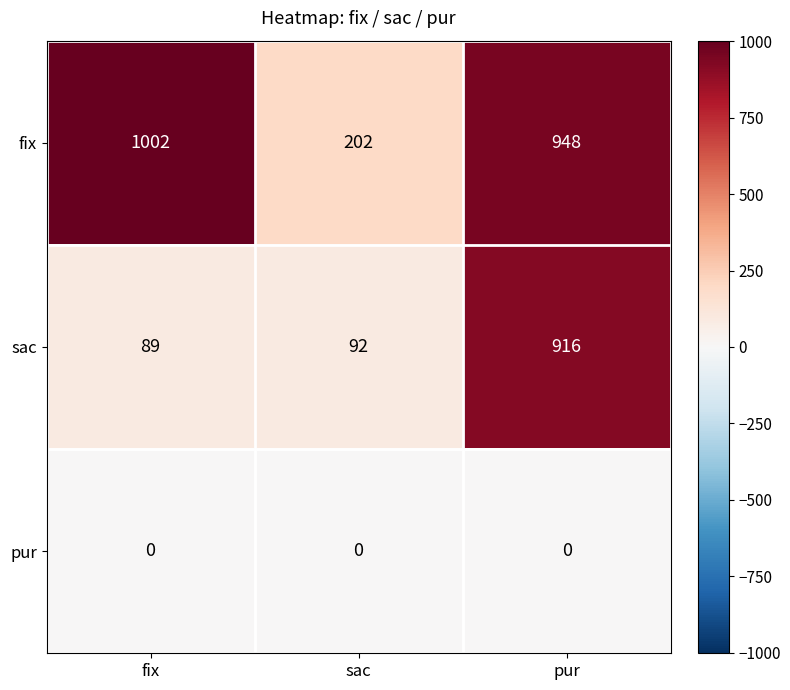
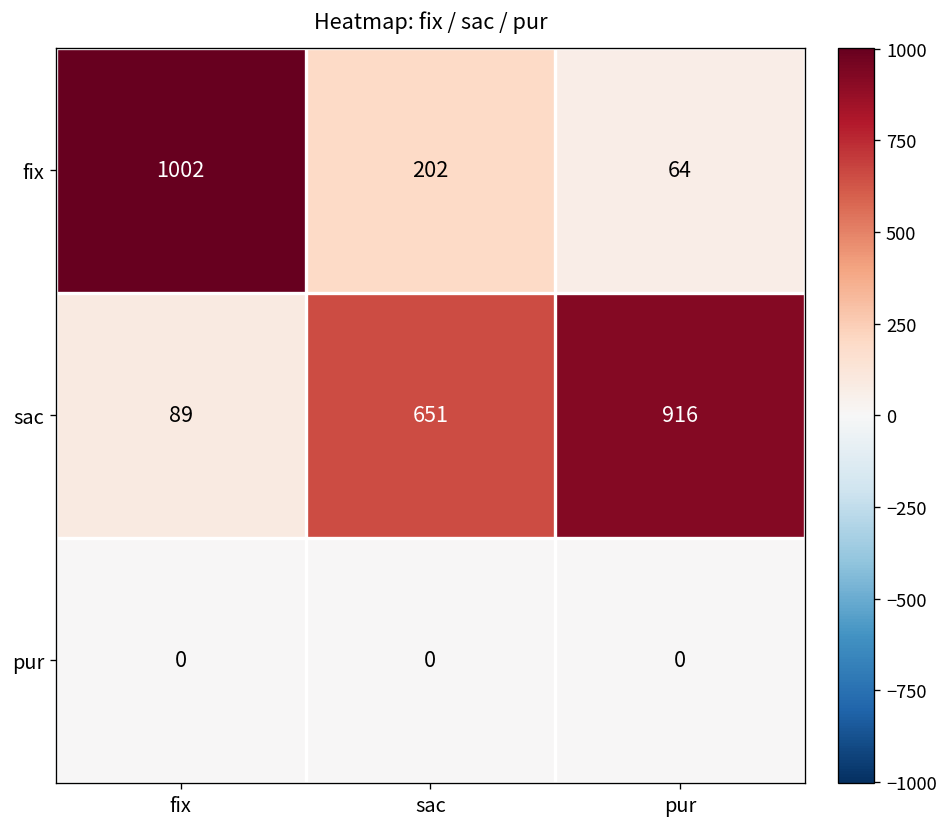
  {
    "fix": {
      "fix": 1002,
      "sac": 202,
-     "pur": 948
+     "pur": 64
    },
    "sac": {
      "fix": 89,
-     "sac": 92,
+     "sac": 651,
      "pur": 916
    },
    "pur": {
      "fix": 0,
      "sac": 0,
      "pur": 0
    }
  }
